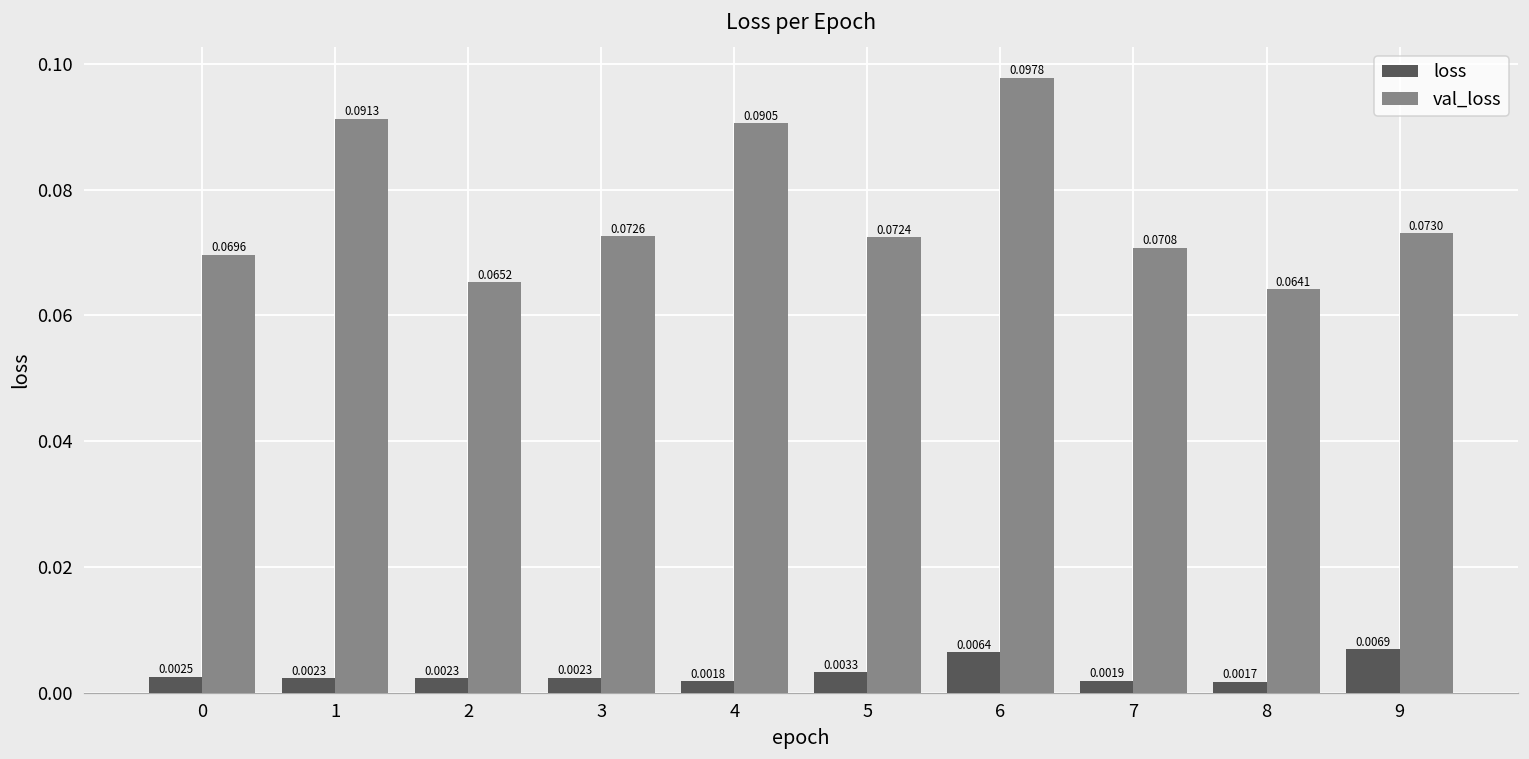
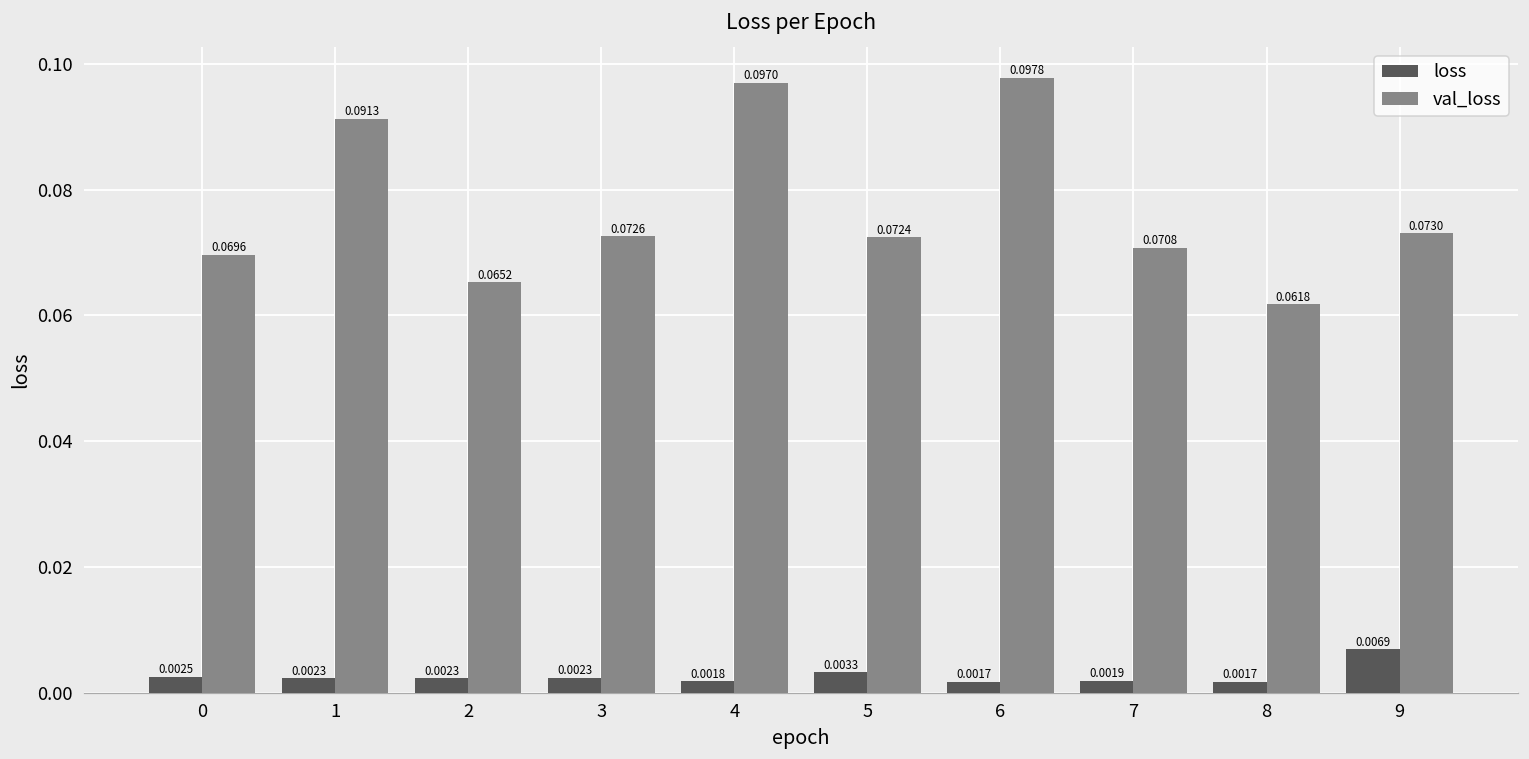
  {
    "loss": {
      "0": 0.0025,
      "1": 0.0023,
      "2": 0.0023,
      "3": 0.0023,
      "4": 0.0018,
      "5": 0.0033,
-     "6": 0.0064,
+     "6": 0.0017,
      "7": 0.0019,
      "8": 0.0017,
      "9": 0.0069
    },
    "val_loss": {
      "0": 0.0696,
      "1": 0.0913,
      "2": 0.0652,
      "3": 0.0726,
-     "4": 0.0905,
+     "4": 0.0970,
      "5": 0.0724,
      "6": 0.0978,
      "7": 0.0708,
-     "8": 0.0641,
+     "8": 0.0618,
      "9": 0.0730
    }
  }
